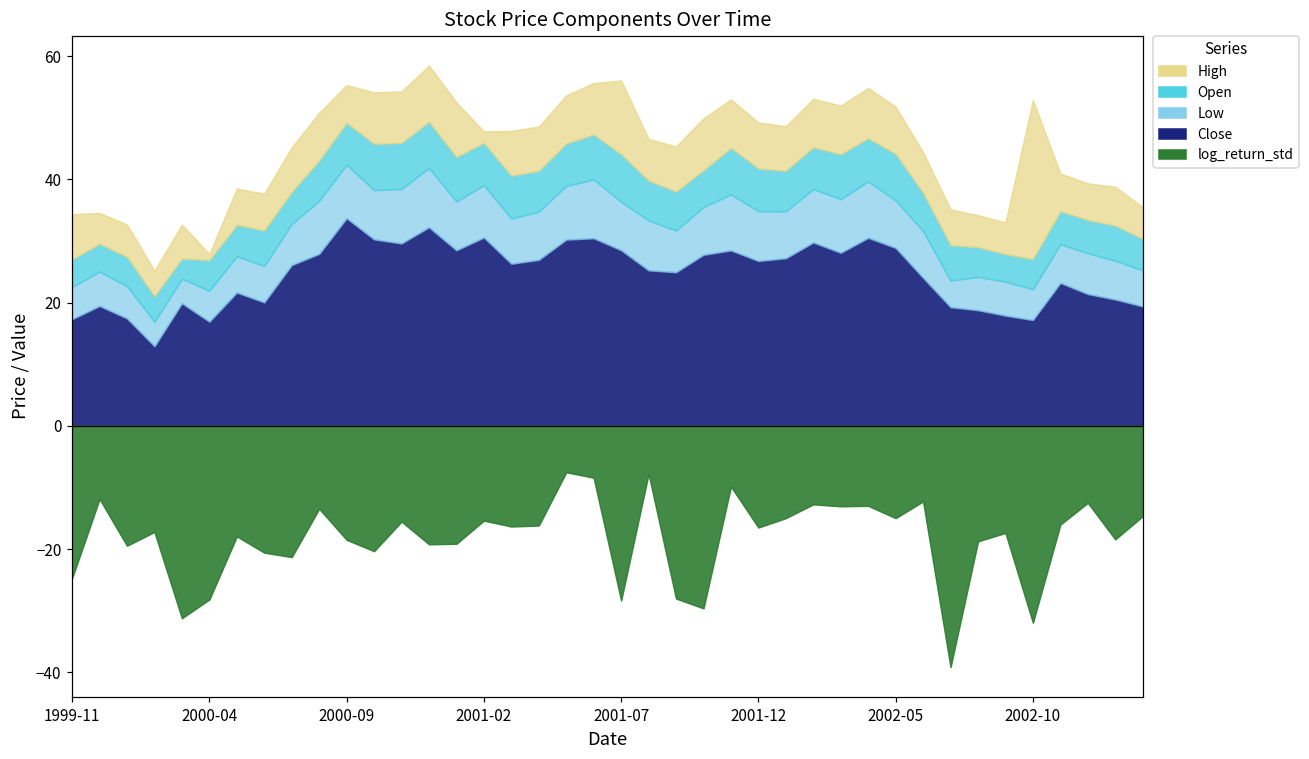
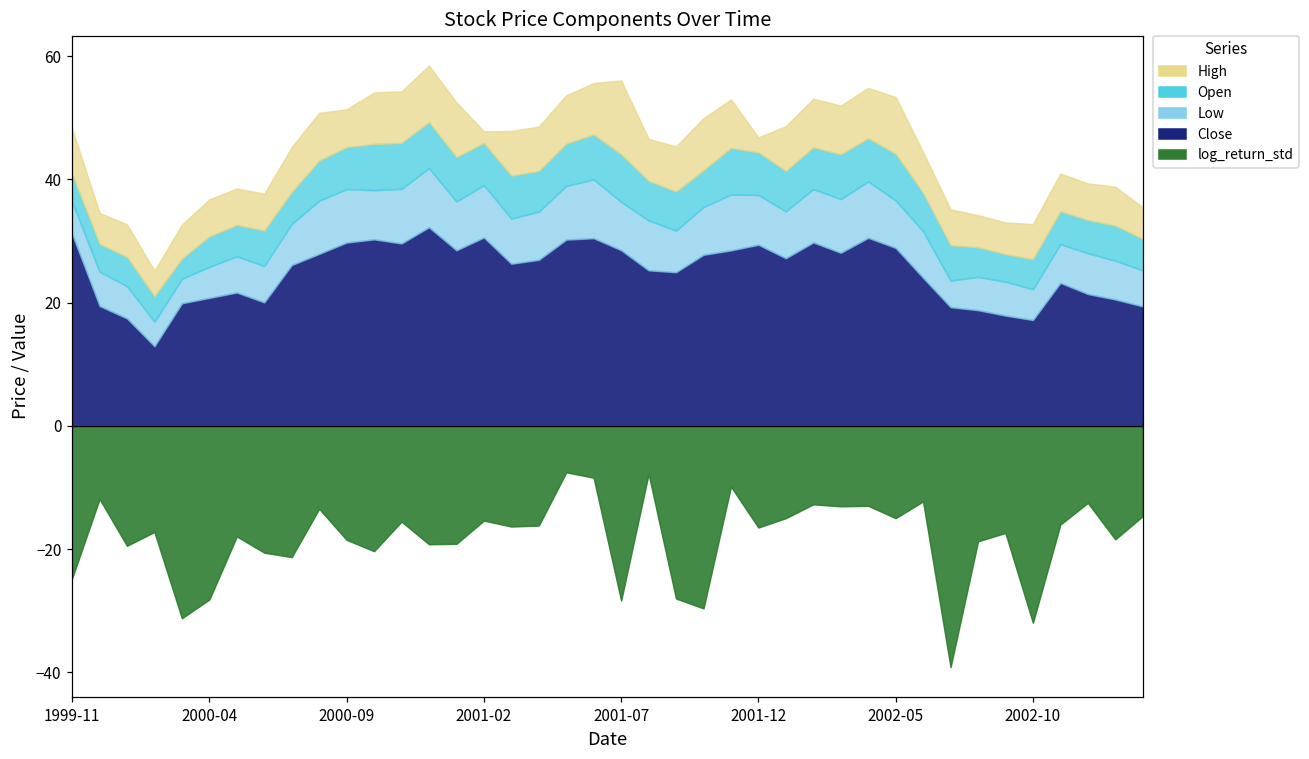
  {
    "Close": {
-     "1999-11": 17,
-     "2000-04": 17,
-     "2000-09": 34,
+     "1999-11": 31,
+     "2000-04": 21,
+     "2000-09": 30,
      "2001-02": 31,
      "2001-07": 29,
-     "2001-12": 27,
+     "2001-12": 29,
      "2002-05": 29,
      "2002-10": 17
    },
    "High": {
      "1999-11": 7,
-     "2000-04": 1,
+     "2000-04": 6,
      "2000-09": 6,
      "2001-02": 2,
      "2001-07": 12,
-     "2001-12": 7,
-     "2002-05": 8,
-     "2002-10": 26
+     "2001-12": 2,
+     "2002-05": 9,
+     "2002-10": 6
    }
  }
